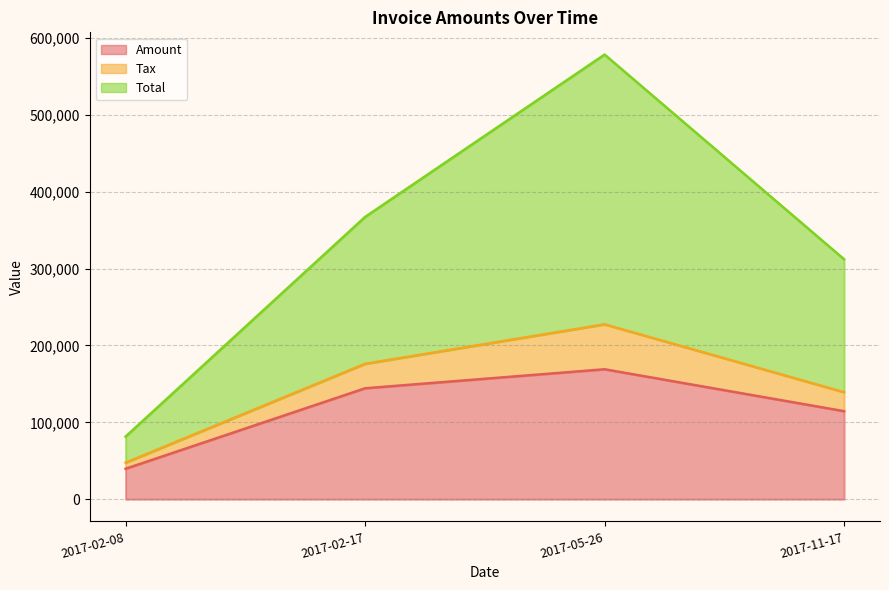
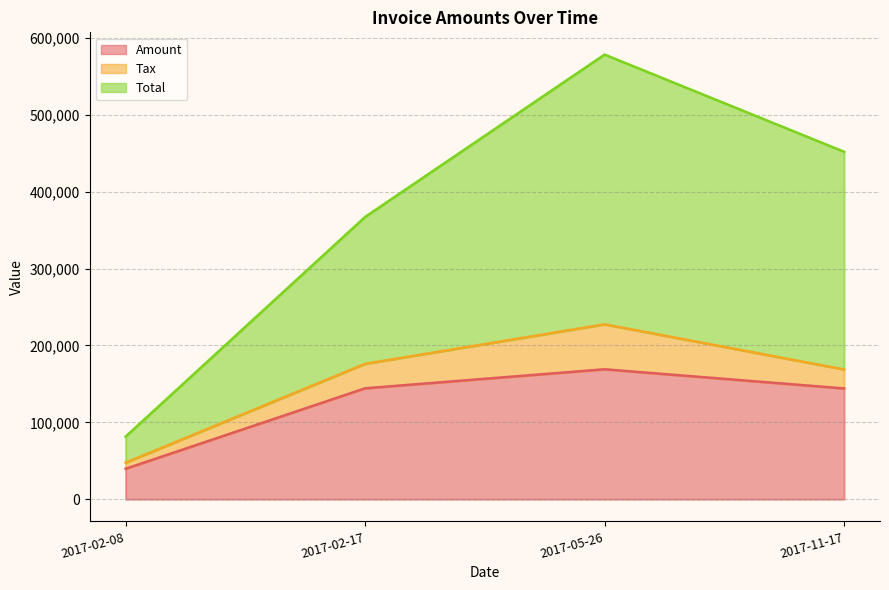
  {
    "Amount": {
      "2017-02-08": "40,000",
      "2017-02-17": "140,000",
      "2017-05-26": "170,000",
-     "2017-11-17": "110,000"
+     "2017-11-17": "140,000"
    },
    "Tax": {
      "2017-02-08": "10,000",
      "2017-02-17": "30,000",
      "2017-05-26": "60,000",
      "2017-11-17": "20,000"
    },
    "Total": {
      "2017-02-08": "30,000",
      "2017-02-17": "190,000",
      "2017-05-26": "350,000",
-     "2017-11-17": "170,000"
+     "2017-11-17": "280,000"
    }
  }
